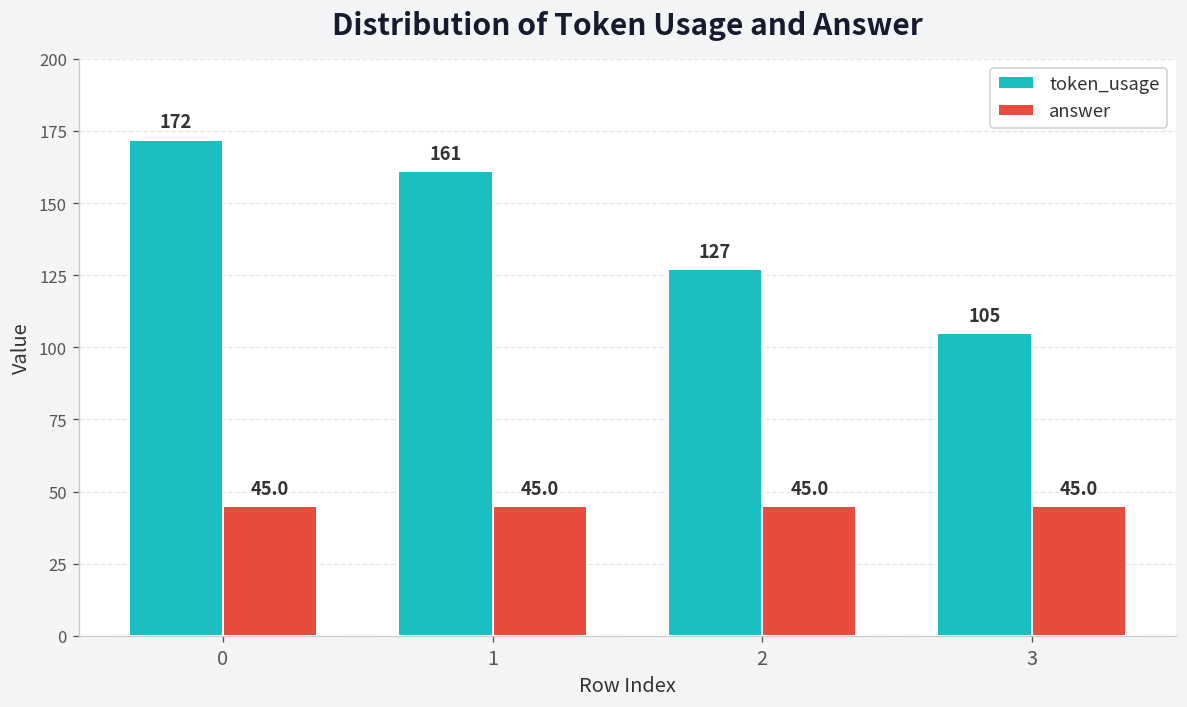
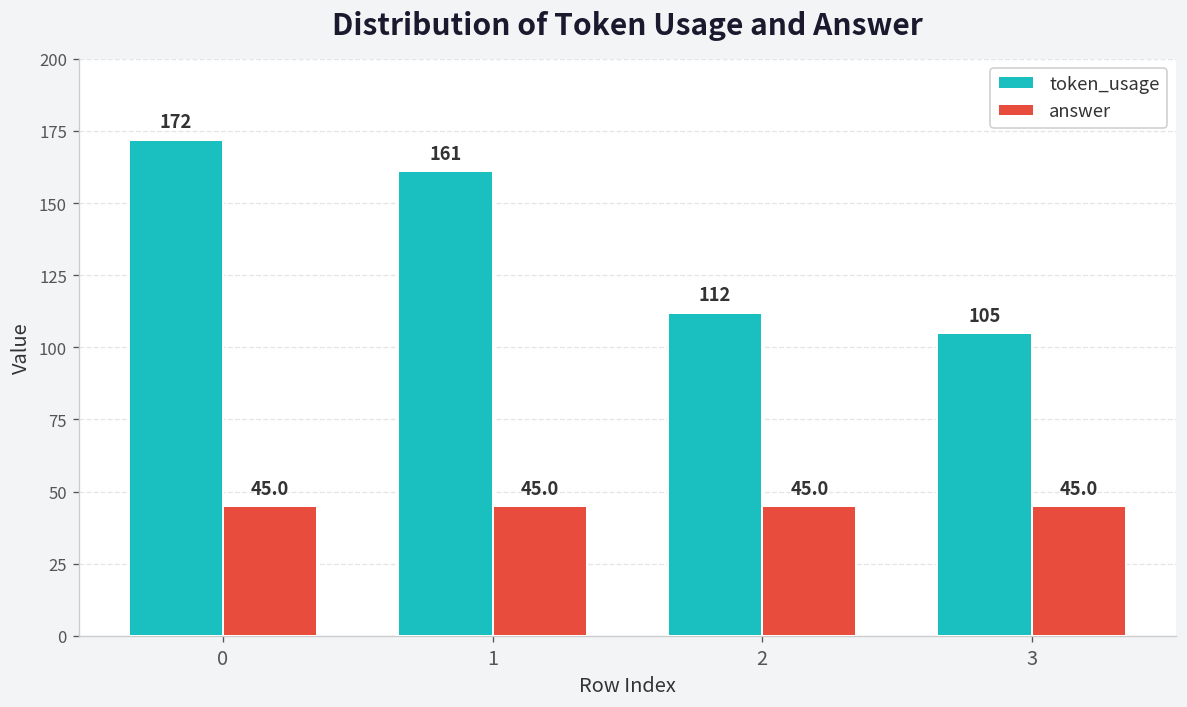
  {
    "token_usage": {
      "0": 172,
      "1": 161,
-     "2": 127,
+     "2": 112,
      "3": 105
    },
    "answer": {
      "0": 45.0,
      "1": 45.0,
      "2": 45.0,
      "3": 45.0
    }
  }
